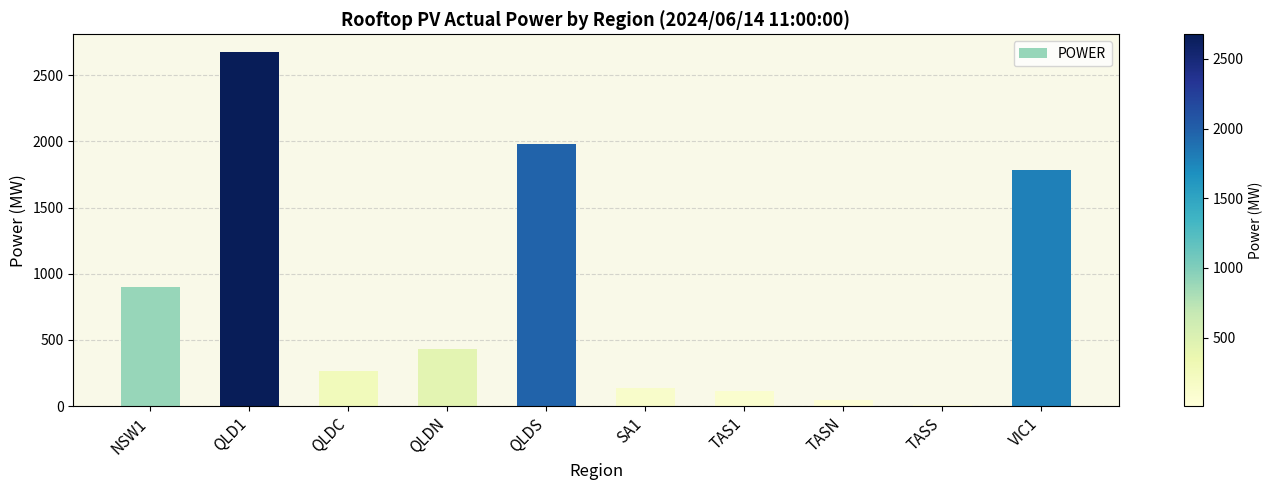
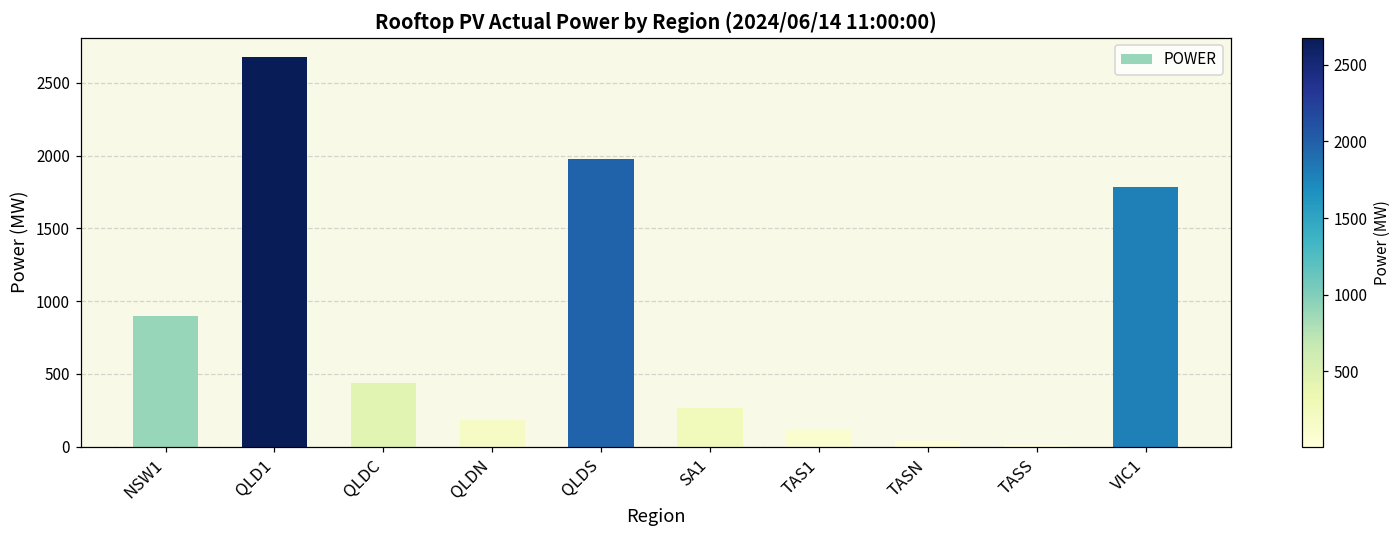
  {
    "NSW1": 900,
    "QLD1": 2680,
-   "QLDC": 270,
-   "QLDN": 430,
+   "QLDC": 440,
+   "QLDN": 190,
    "QLDS": 1980,
-   "SA1": 140,
+   "SA1": 270,
    "TAS1": 110,
    "TASN": 40,
    "VIC1": 1780
  }
